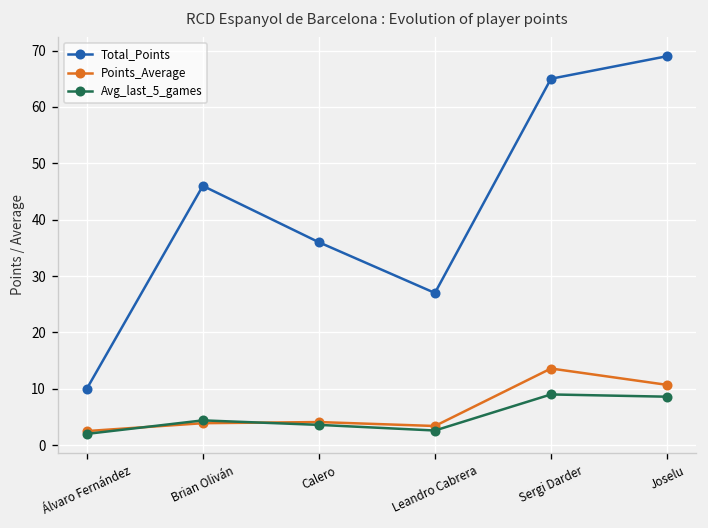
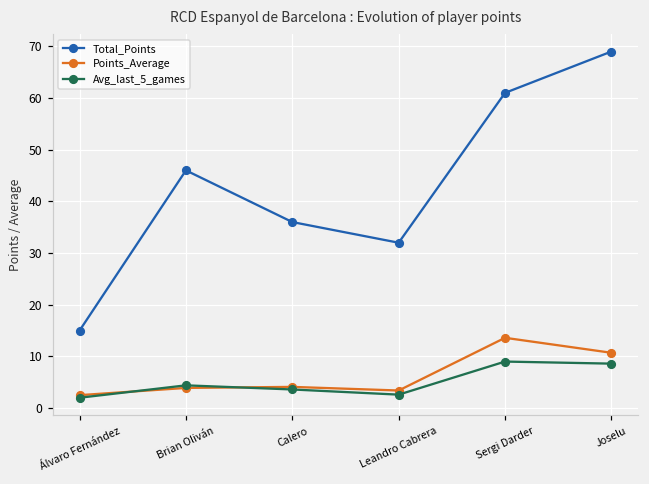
  {
    "Total_Points": {
-     "Álvaro Fernández": 10,
+     "Álvaro Fernández": 15,
      "Brian Oliván": 46,
      "Calero": 36,
-     "Leandro Cabrera": 27,
-     "Sergi Darder": 65,
+     "Leandro Cabrera": 32,
+     "Sergi Darder": 61,
      "Joselu": 69
    },
    "Points_Average": {
      "Leandro Cabrera": 3,
      "Sergi Darder": 14,
      "Joselu": 11
    },
    "Avg_last_5_games": {
      "Leandro Cabrera": 3,
      "Sergi Darder": 9,
      "Joselu": 9
    }
  }
